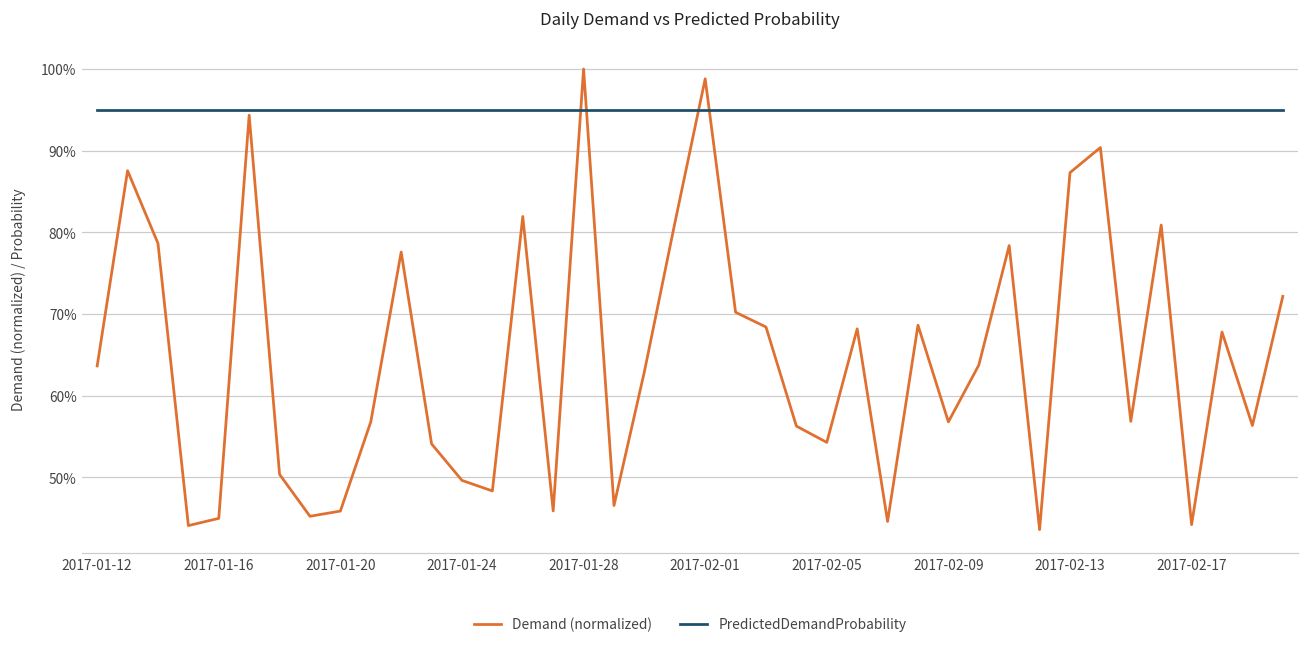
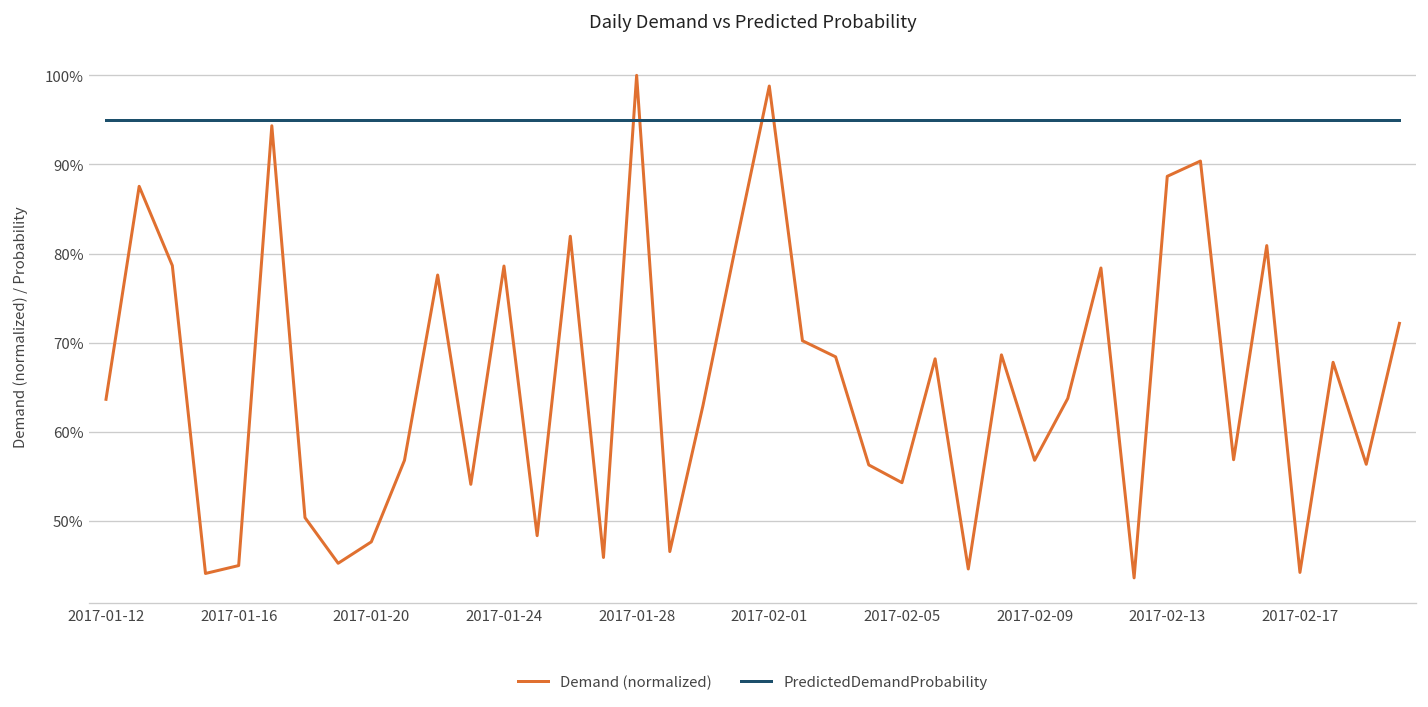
  {
    "Demand (normalized)": {
      "2017-01-12": "64%",
      "2017-01-16": "45%",
-     "2017-01-20": "46%",
-     "2017-01-24": "50%",
+     "2017-01-20": "48%",
+     "2017-01-24": "79%",
      "2017-01-28": "100%",
      "2017-02-01": "99%",
      "2017-02-05": "54%",
      "2017-02-09": "57%",
-     "2017-02-13": "87%",
+     "2017-02-13": "89%",
      "2017-02-17": "44%"
    },
    "PredictedDemandProbability": {
      "2017-01-12": "95%",
      "2017-01-16": "95%",
      "2017-01-20": "95%",
      "2017-01-24": "95%",
      "2017-01-28": "95%",
      "2017-02-01": "95%",
      "2017-02-05": "95%",
      "2017-02-09": "95%",
      "2017-02-13": "95%",
      "2017-02-17": "95%"
    }
  }
